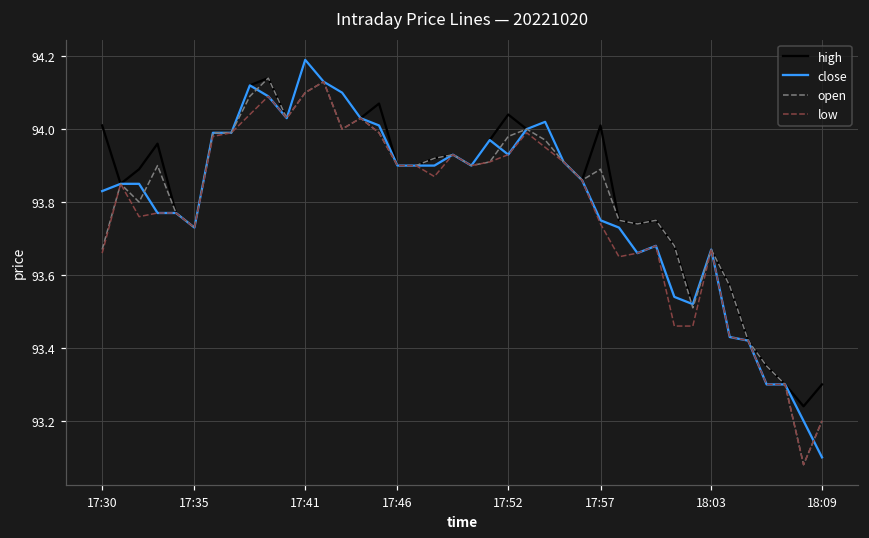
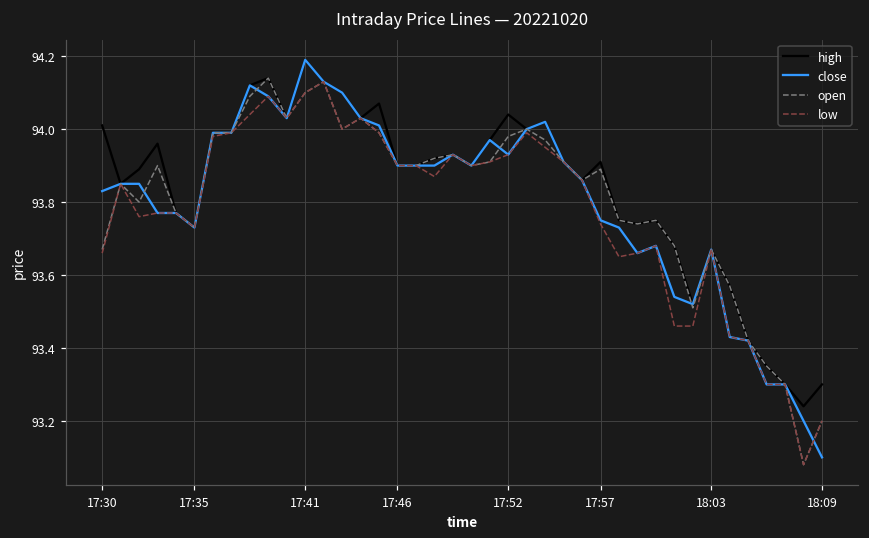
  {
    "high": {
      "17:30": 94.01,
      "17:52": 94.04,
-     "17:57": 94.01,
+     "17:57": 93.91,
      "18:09": 93.30
    },
    "close": {
      "17:30": 93.83,
      "17:57": 93.75,
      "18:09": 93.10
    },
    "open": {
      "17:30": 93.67,
      "17:52": 93.98,
      "17:57": 93.89
    },
    "low": {
      "17:30": 93.66,
      "17:57": 93.74
    }
  }
